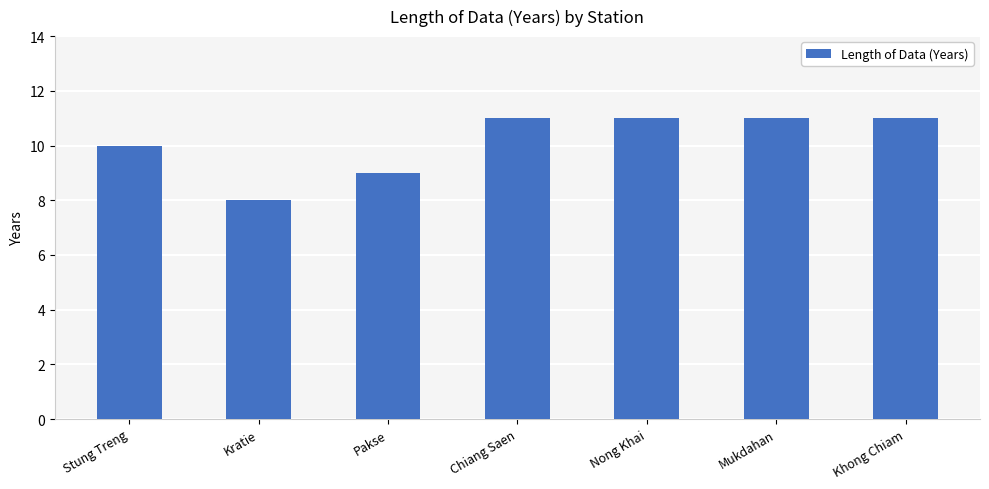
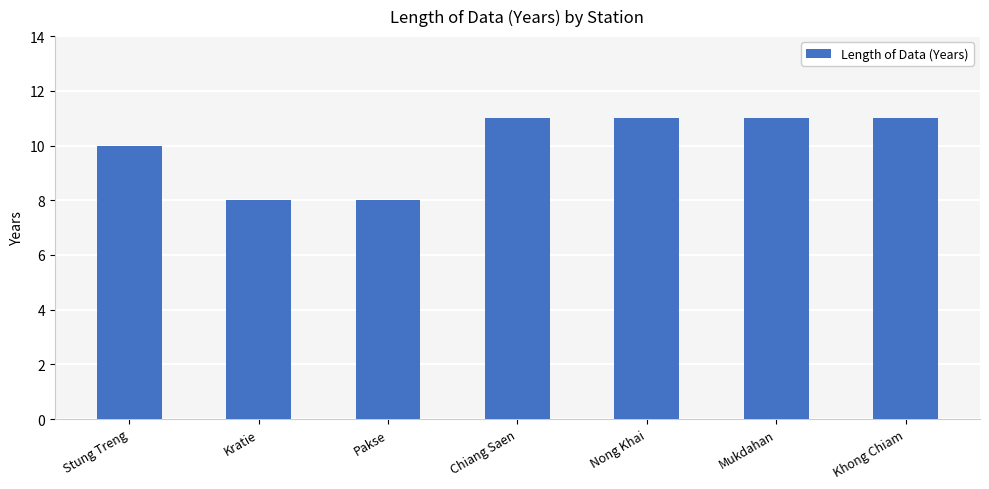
  {
    "Stung Treng": 10,
    "Kratie": 8,
-   "Pakse": 9,
+   "Pakse": 8,
    "Chiang Saen": 11,
    "Nong Khai": 11,
    "Mukdahan": 11,
    "Khong Chiam": 11
  }
